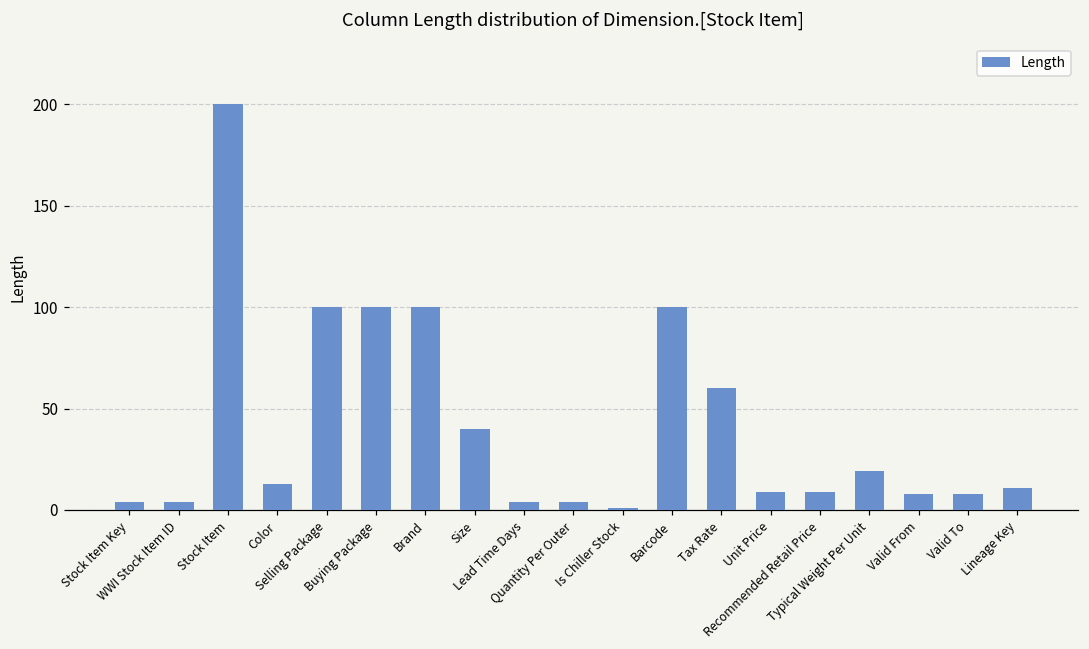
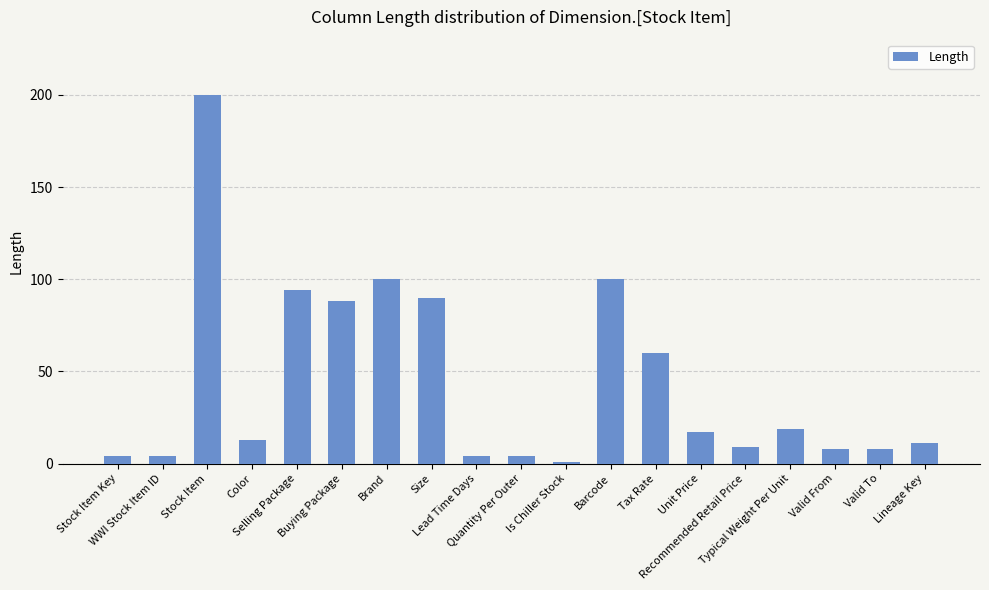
  {
    "Stock Item Key": 4,
    "WWI Stock Item ID": 4,
    "Stock Item": 200,
    "Color": 13,
-   "Selling Package": 100,
-   "Buying Package": 100,
+   "Selling Package": 94,
+   "Buying Package": 88,
    "Brand": 100,
-   "Size": 40,
+   "Size": 90,
    "Lead Time Days": 4,
    "Quantity Per Outer": 4,
    "Barcode": 100,
    "Tax Rate": 60,
-   "Unit Price": 9,
+   "Unit Price": 17,
    "Recommended Retail Price": 9,
    "Typical Weight Per Unit": 19,
    "Valid From": 8,
    "Valid To": 8,
    "Lineage Key": 11
  }
